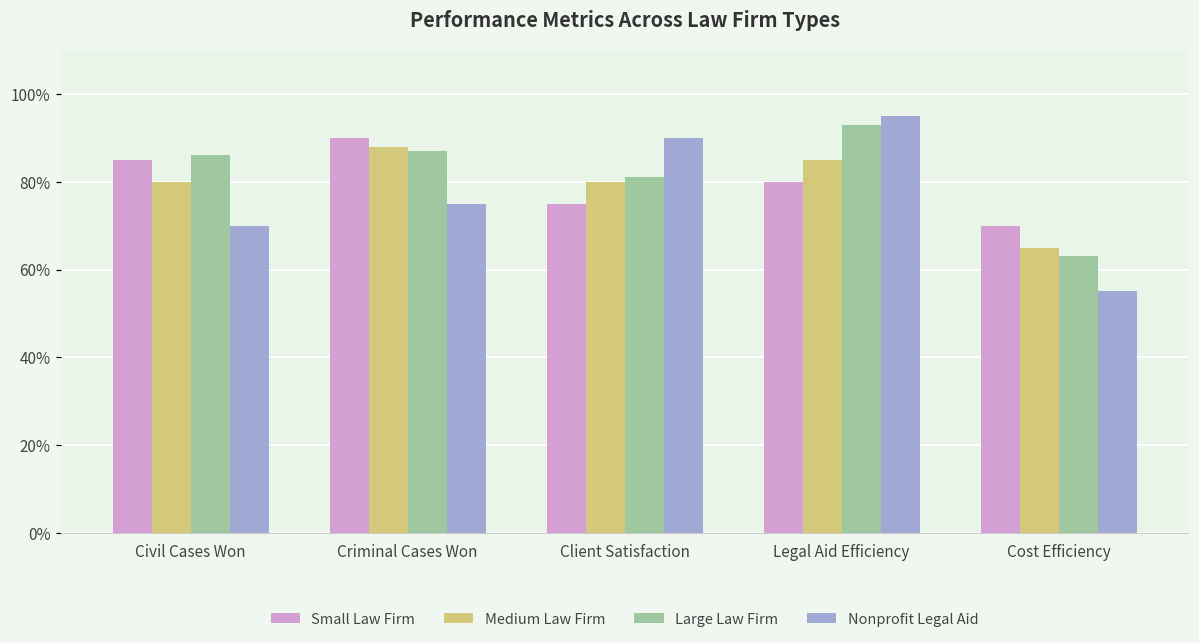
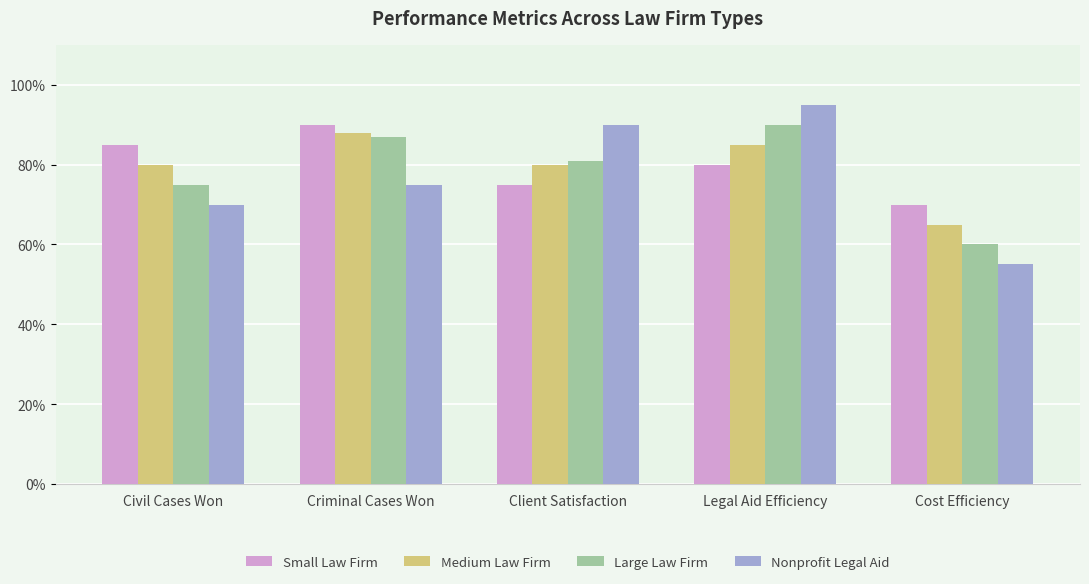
  {
    "Medium Law Firm": {
      "Civil Cases Won": "80%",
      "Criminal Cases Won": "88%",
      "Client Satisfaction": "80%",
      "Legal Aid Efficiency": "85%",
      "Cost Efficiency": "65%"
    },
    "Large Law Firm": {
-     "Civil Cases Won": "86%",
+     "Civil Cases Won": "75%",
      "Criminal Cases Won": "87%",
      "Client Satisfaction": "81%",
-     "Legal Aid Efficiency": "93%",
-     "Cost Efficiency": "63%"
+     "Legal Aid Efficiency": "90%",
+     "Cost Efficiency": "60%"
    }
  }
